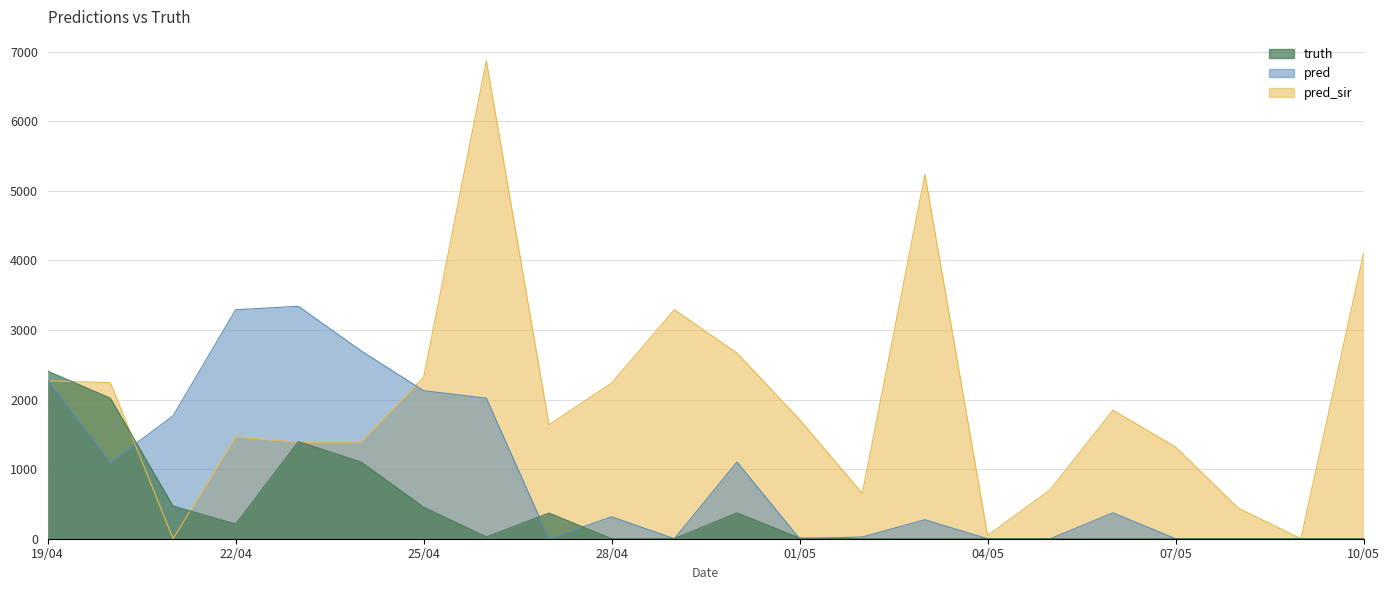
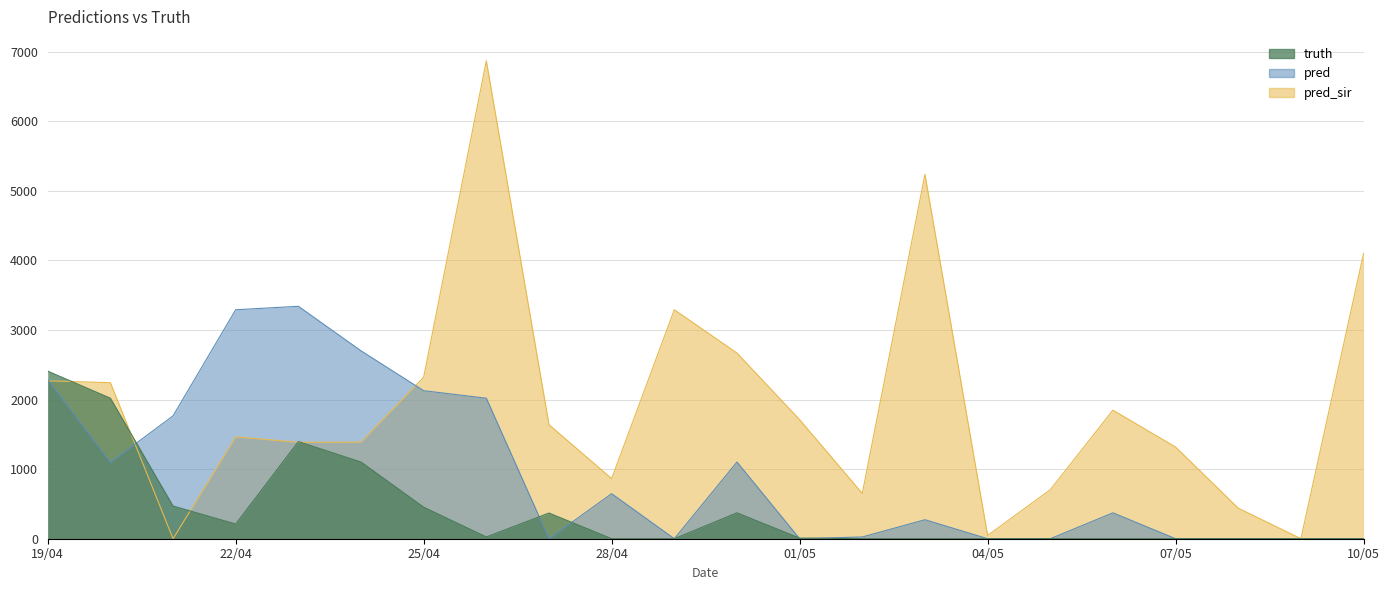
  {
    "pred_sir": {
      "22/04": 1500,
      "25/04": 2300,
-     "28/04": 2200,
+     "28/04": 900,
      "01/05": 1700,
      "04/05": 0,
      "07/05": 1300,
      "10/05": 4100
    },
    "pred": {
      "22/04": 3300,
      "25/04": 2100,
-     "28/04": 300
+     "28/04": 600
    },
    "truth": {
      "19/04": 2400,
      "22/04": 200,
      "25/04": 500,
      "28/04": 0
    }
  }
